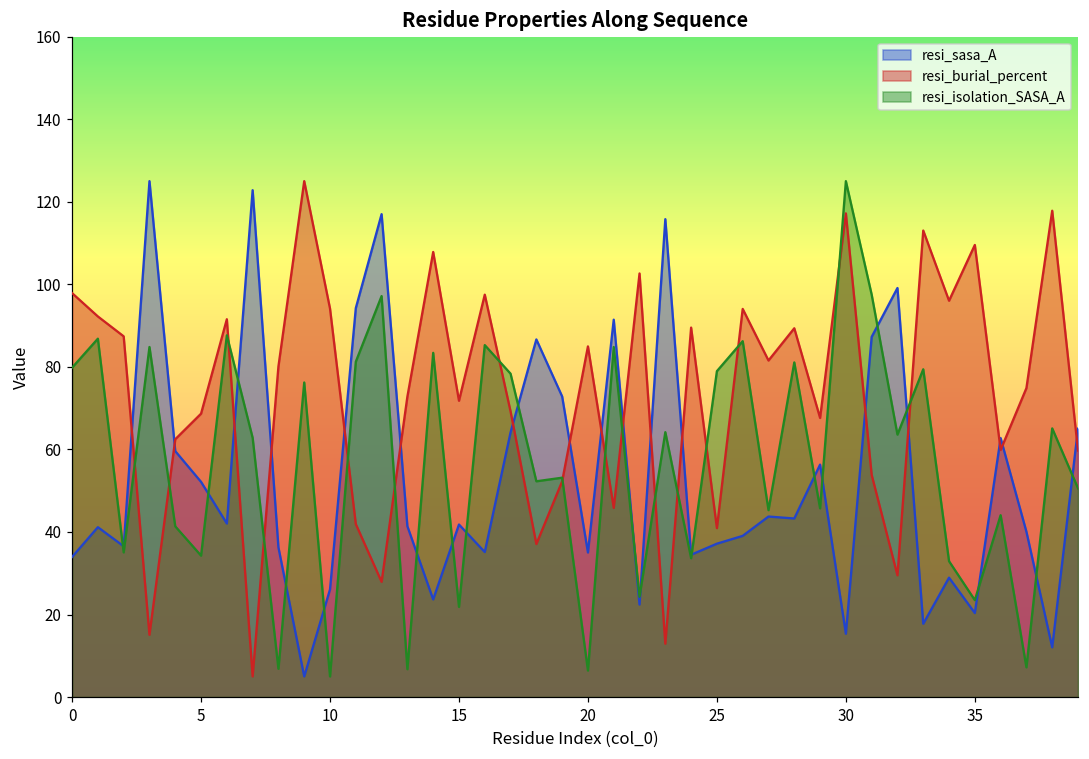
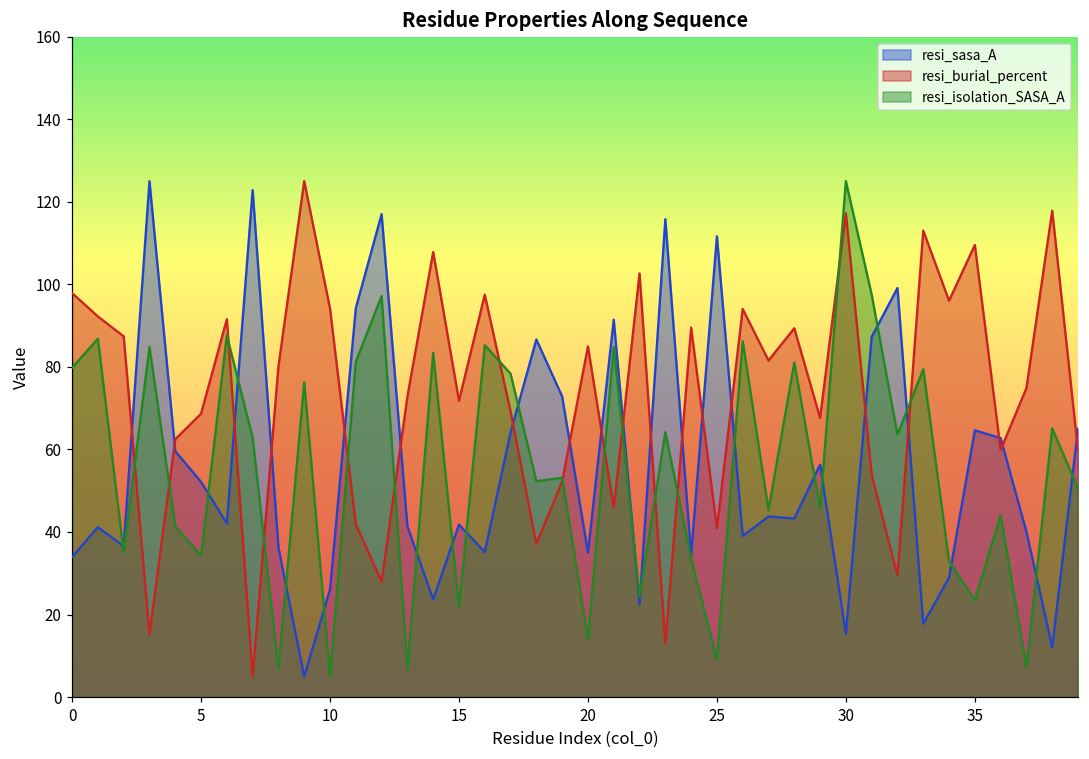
  {
    "resi_sasa_A": {
      "0": 34,
      "5": 52,
      "10": 26,
      "15": 42,
      "20": 35,
-     "25": 37,
+     "25": 112,
      "30": 15,
-     "35": 20
+     "35": 65
    },
    "resi_burial_percent": {
      "0": 98,
      "5": 69,
      "10": 94,
      "15": 72,
      "20": 85,
      "25": 41,
      "30": 117,
      "35": 110
    },
    "resi_isolation_SASA_A": {
      "0": 80,
      "5": 34,
      "10": 5,
      "15": 22,
-     "20": 6,
-     "25": 79,
+     "20": 14,
+     "25": 9,
      "30": 125,
      "35": 23
    }
  }
